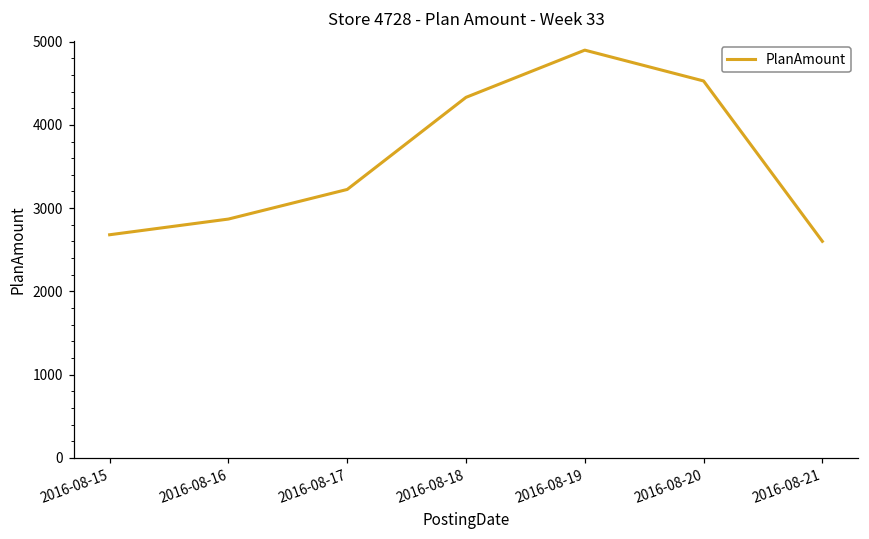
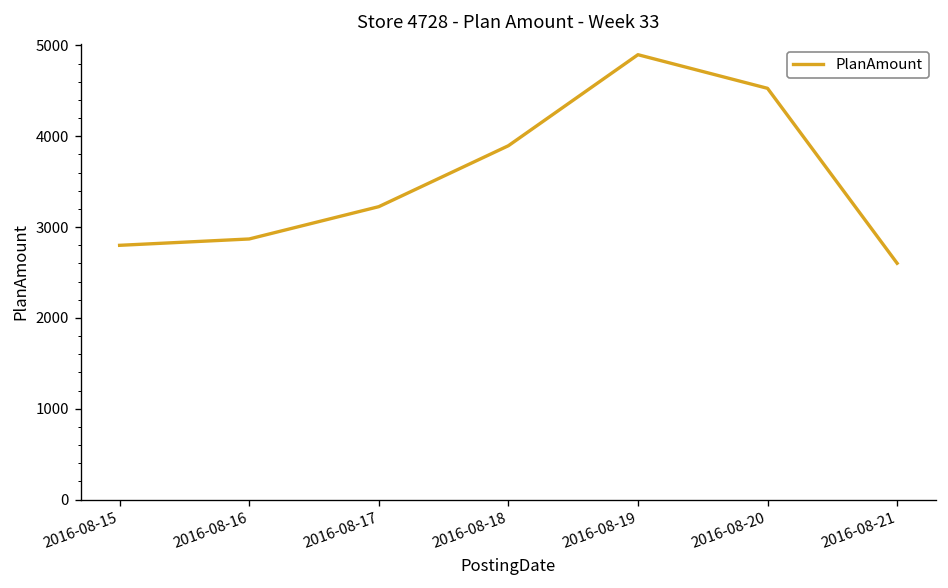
  {
-   "2016-08-15": 2700,
+   "2016-08-15": 2800,
    "2016-08-16": 2900,
    "2016-08-17": 3200,
-   "2016-08-18": 4300,
+   "2016-08-18": 3900,
    "2016-08-19": 4900,
    "2016-08-20": 4500,
    "2016-08-21": 2600
  }
